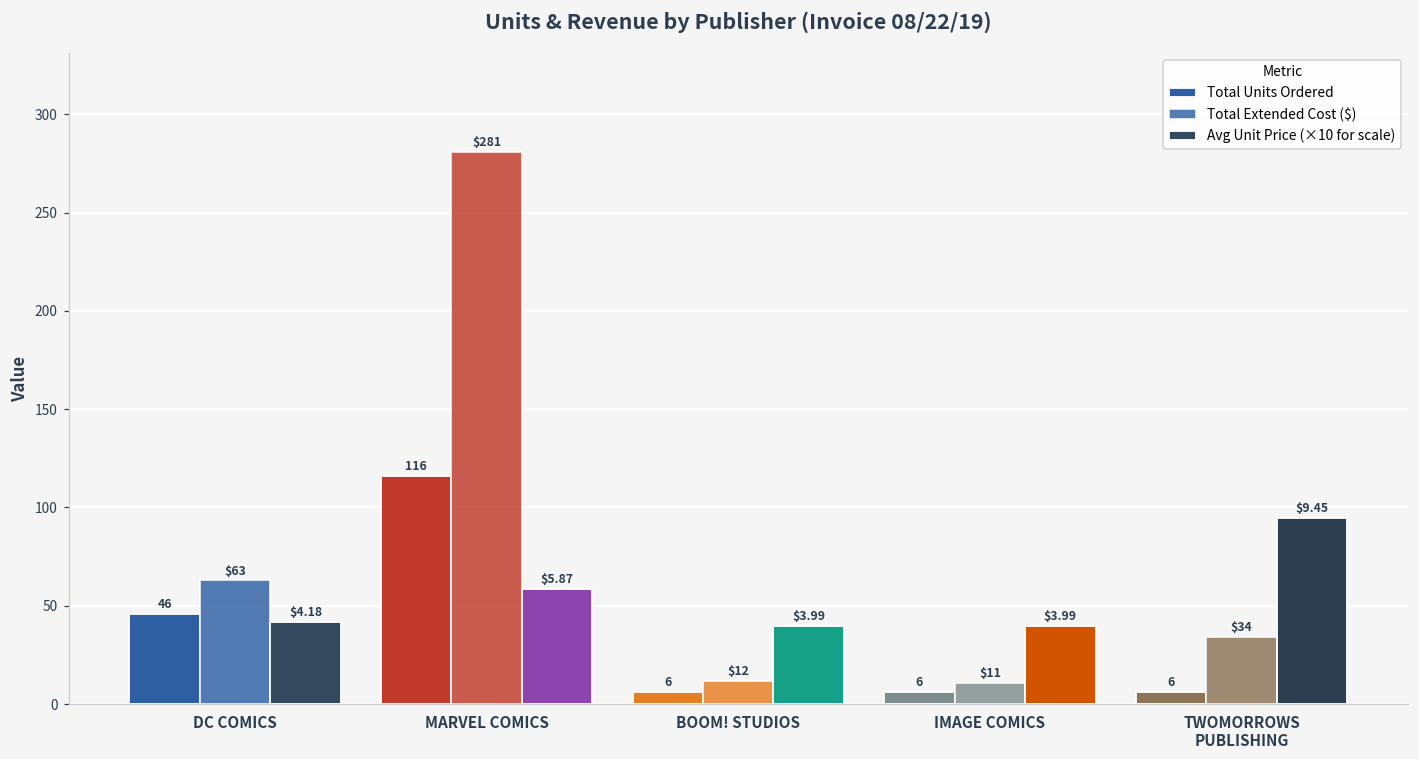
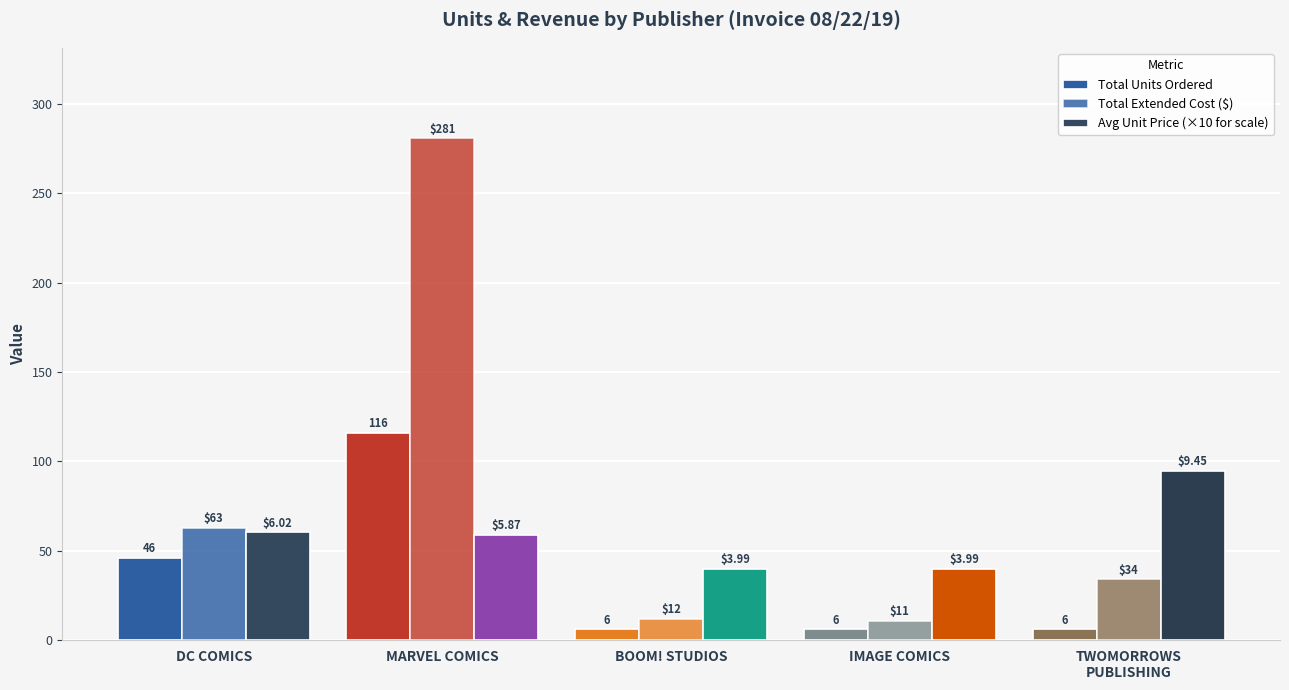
  {
    "Avg Unit Price (×10 for scale)": {
-     "DC COMICS": "$4.18"
+     "DC COMICS": "$6.02"
    }
  }
